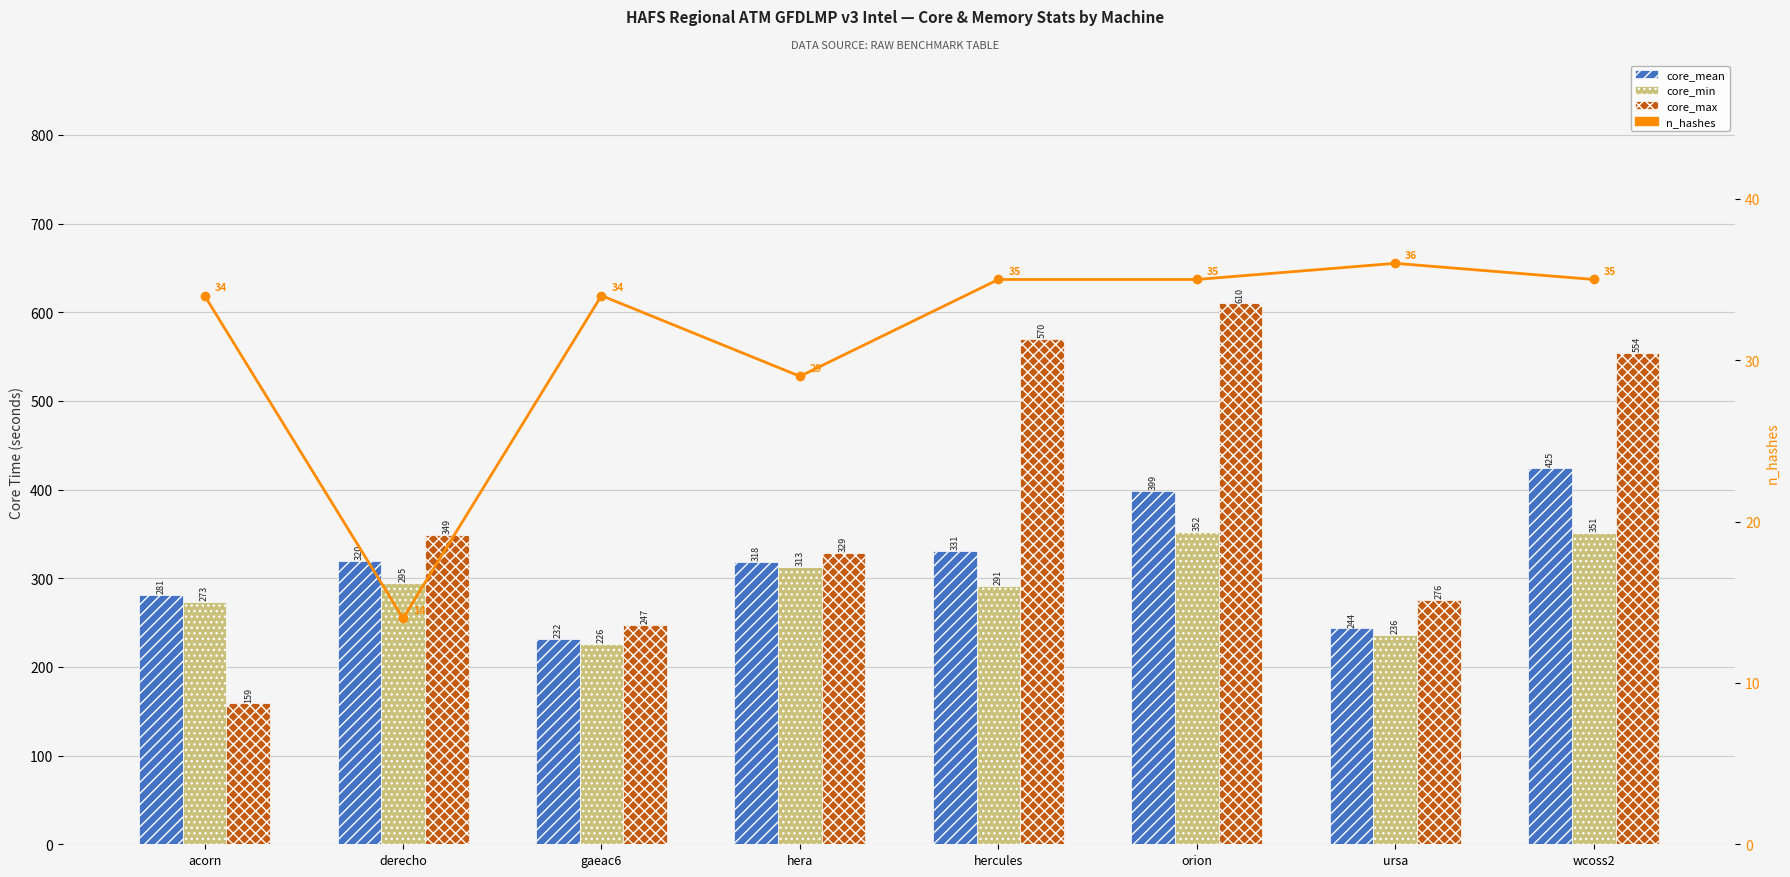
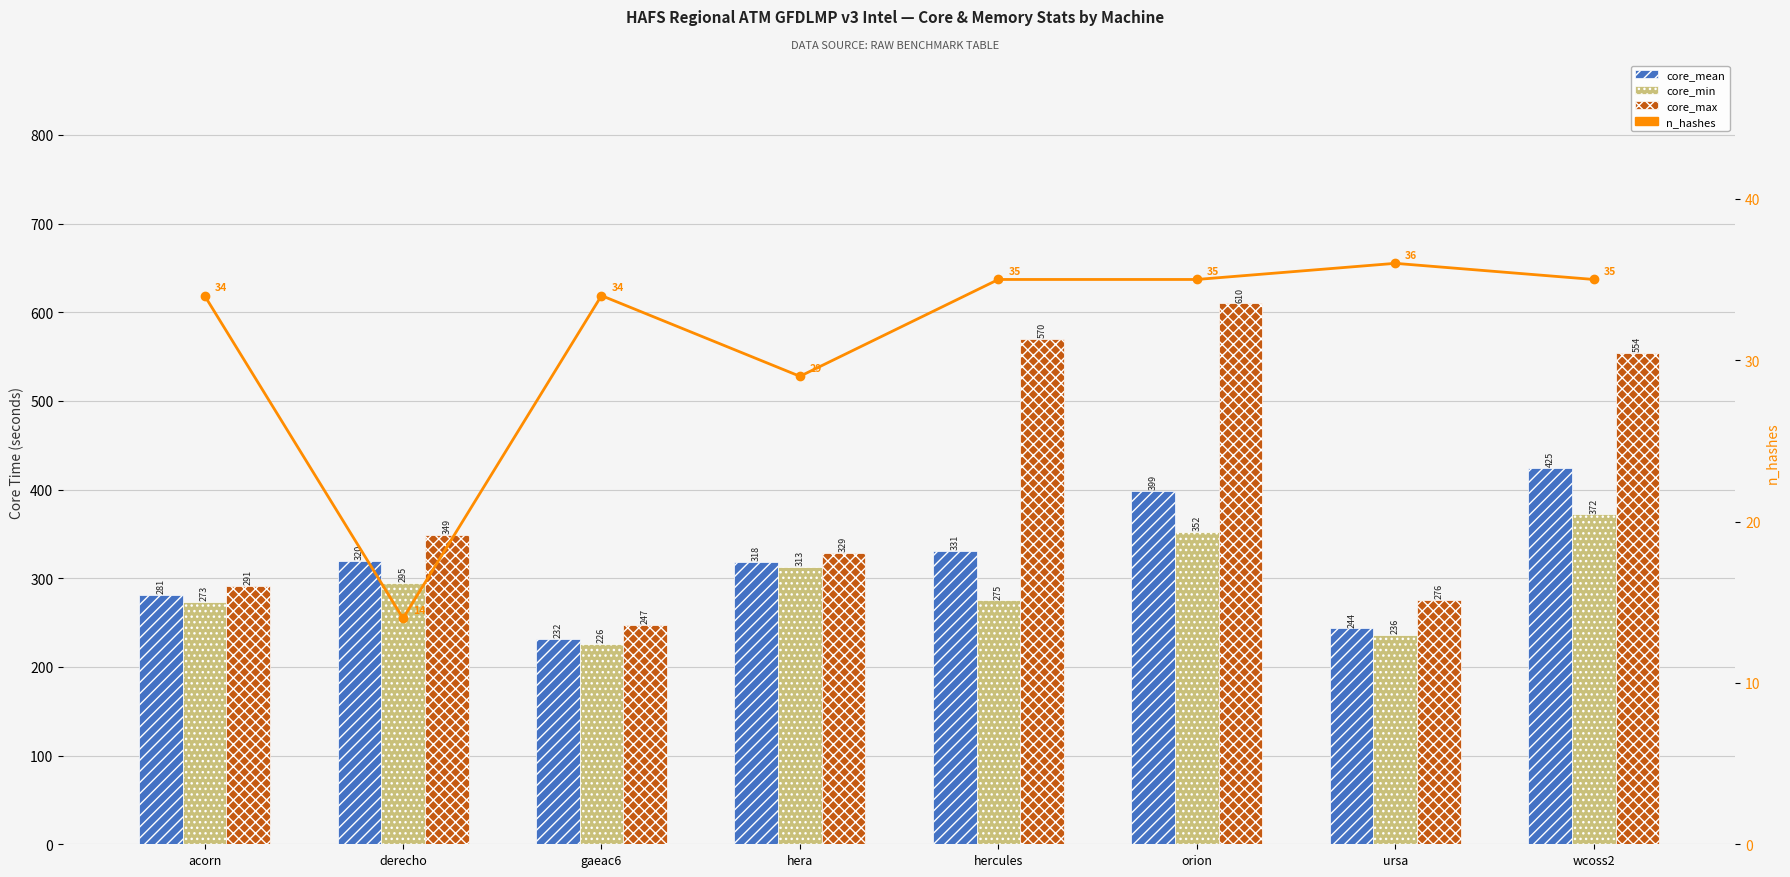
  {
    "core_mean": {
      "acorn": 281,
      "derecho": 320,
      "gaeac6": 232,
      "hera": 318,
      "hercules": 331,
      "orion": 399,
      "ursa": 244,
      "wcoss2": 425
    },
    "core_min": {
      "acorn": 273,
      "derecho": 295,
      "gaeac6": 226,
      "hera": 313,
-     "hercules": 291,
+     "hercules": 275,
      "orion": 352,
      "ursa": 236,
-     "wcoss2": 351
+     "wcoss2": 372
    },
    "core_max": {
-     "acorn": 159,
+     "acorn": 291,
      "derecho": 349,
      "gaeac6": 247,
      "hera": 329,
      "hercules": 570,
      "orion": 610,
      "ursa": 276,
      "wcoss2": 554
    },
    "n_hashes": {
      "acorn": 34,
      "derecho": 14,
      "gaeac6": 34,
      "hera": 29,
      "hercules": 35,
      "orion": 35,
      "ursa": 36,
      "wcoss2": 35
    }
  }
